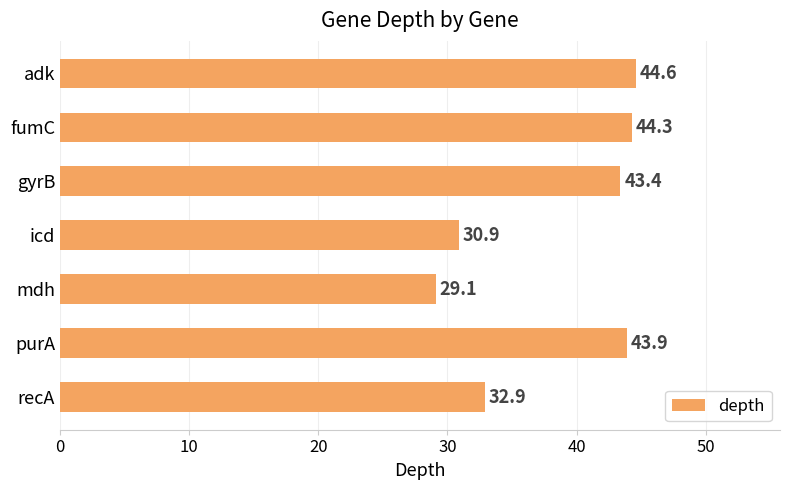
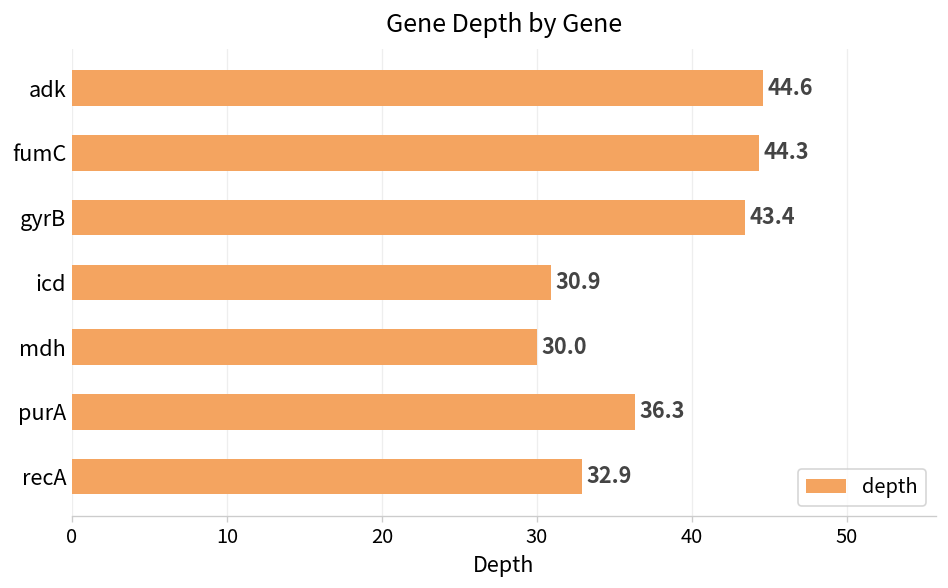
  {
    "adk": 44.6,
    "fumC": 44.3,
    "gyrB": 43.4,
    "icd": 30.9,
-   "mdh": 29.1,
-   "purA": 43.9,
+   "mdh": 30.0,
+   "purA": 36.3,
    "recA": 32.9
  }
